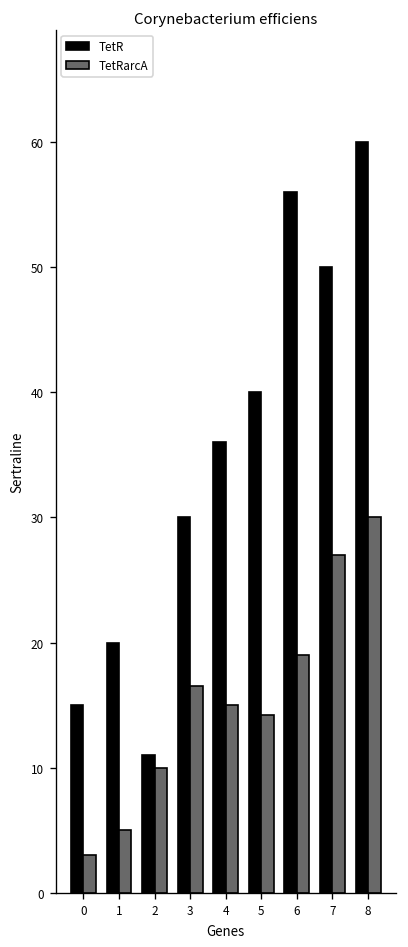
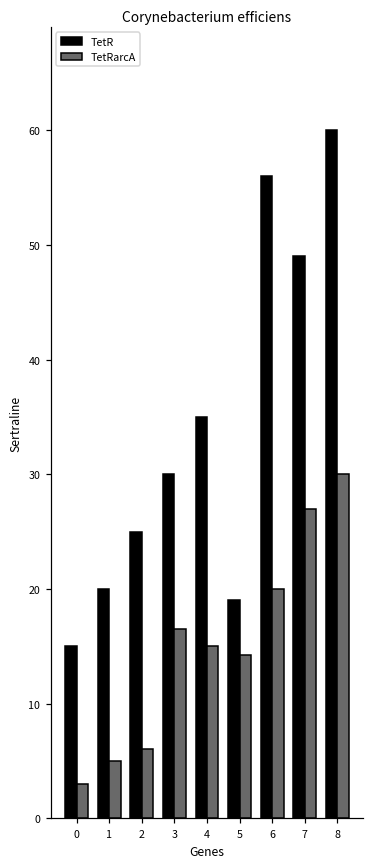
  {
    "TetR": {
      "0": 15,
      "1": 20,
-     "2": 11,
+     "2": 25,
      "3": 30,
-     "4": 36,
-     "5": 40,
+     "4": 35,
+     "5": 19,
      "6": 56,
-     "7": 50,
+     "7": 49,
      "8": 60
    },
    "TetRarcA": {
      "0": 3,
      "1": 5,
-     "2": 10,
+     "2": 6,
      "3": 16.5,
      "4": 15,
      "5": 14,
-     "6": 19,
+     "6": 20,
      "7": 27,
      "8": 30
    }
  }
